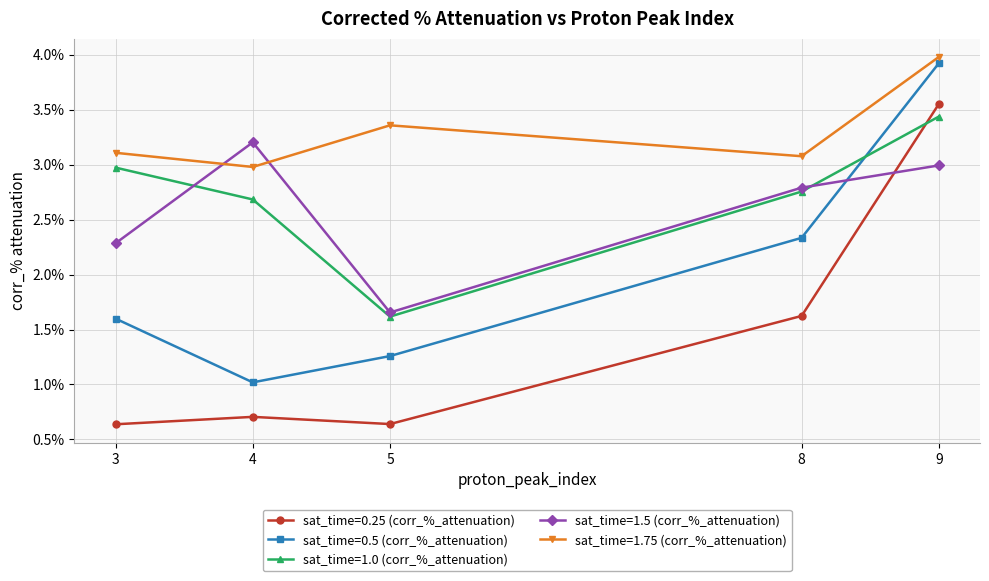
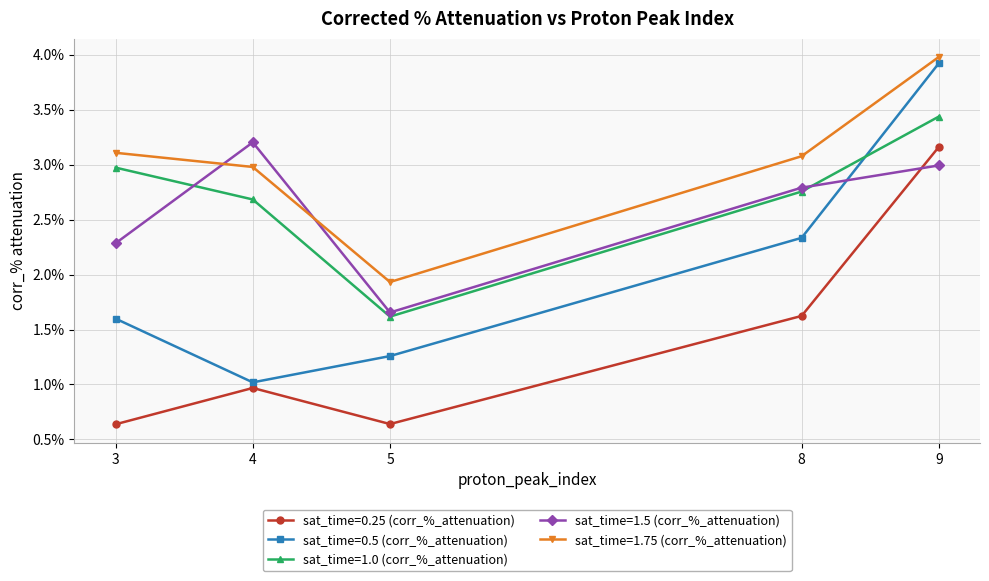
  {
    "sat_time=0.25 (corr_%_attenuation)": {
      "3": "0.64%",
-     "4": "0.71%",
+     "4": "0.97%",
      "5": "0.64%",
      "8": "1.62%",
-     "9": "3.55%"
+     "9": "3.16%"
    },
    "sat_time=0.5 (corr_%_attenuation)": {
      "3": "1.60%",
      "4": "1.02%",
      "5": "1.26%",
      "8": "2.33%",
      "9": "3.92%"
    },
    "sat_time=1.0 (corr_%_attenuation)": {
      "3": "2.97%",
      "4": "2.68%",
      "5": "1.62%",
      "8": "2.75%",
      "9": "3.44%"
    },
    "sat_time=1.5 (corr_%_attenuation)": {
      "3": "2.28%",
      "4": "3.20%",
      "5": "1.65%",
      "8": "2.79%",
      "9": "2.99%"
    },
    "sat_time=1.75 (corr_%_attenuation)": {
      "3": "3.11%",
      "4": "2.98%",
-     "5": "3.36%",
+     "5": "1.93%",
      "8": "3.08%",
      "9": "3.98%"
    }
  }
